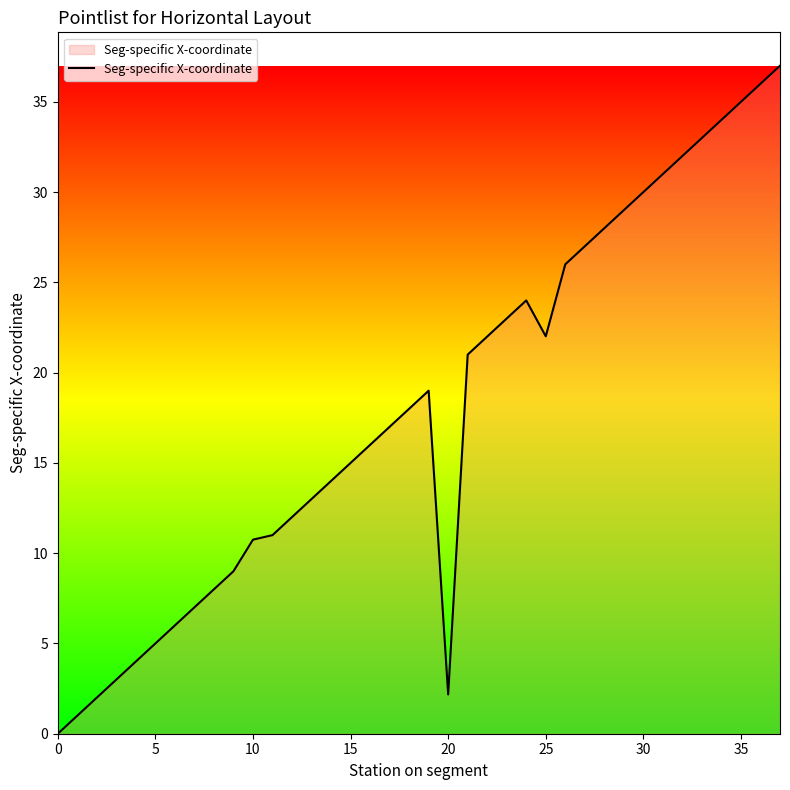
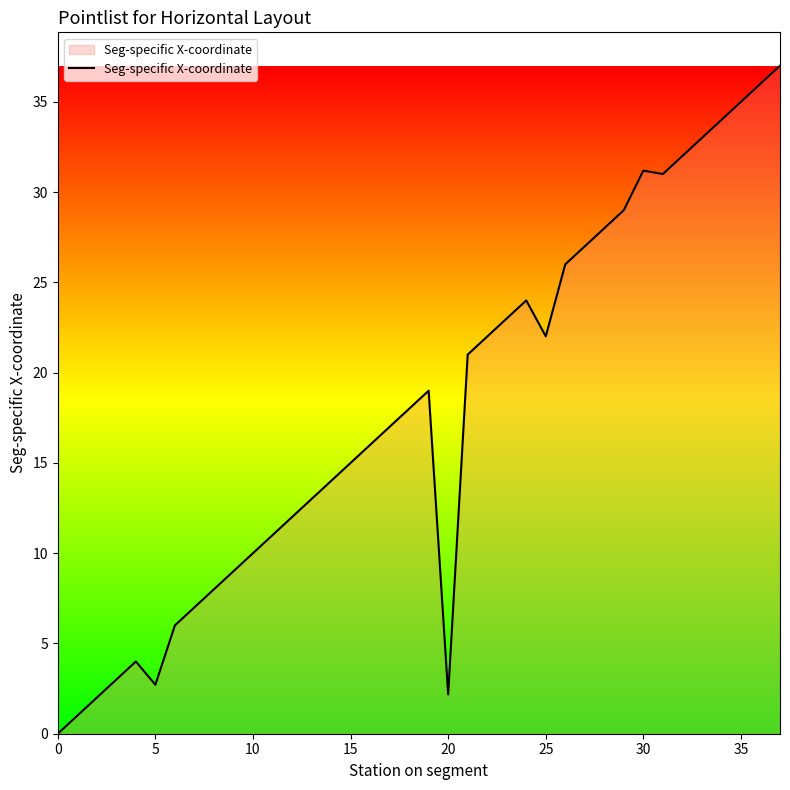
  {
    "0": 0.0,
-   "5": 5.0,
-   "10": 10.7,
+   "5": 2.7,
+   "10": 10.0,
    "15": 15.0,
    "20": 2.2,
    "25": 22.0,
-   "30": 30.0,
+   "30": 31.2,
    "35": 35.0
  }
